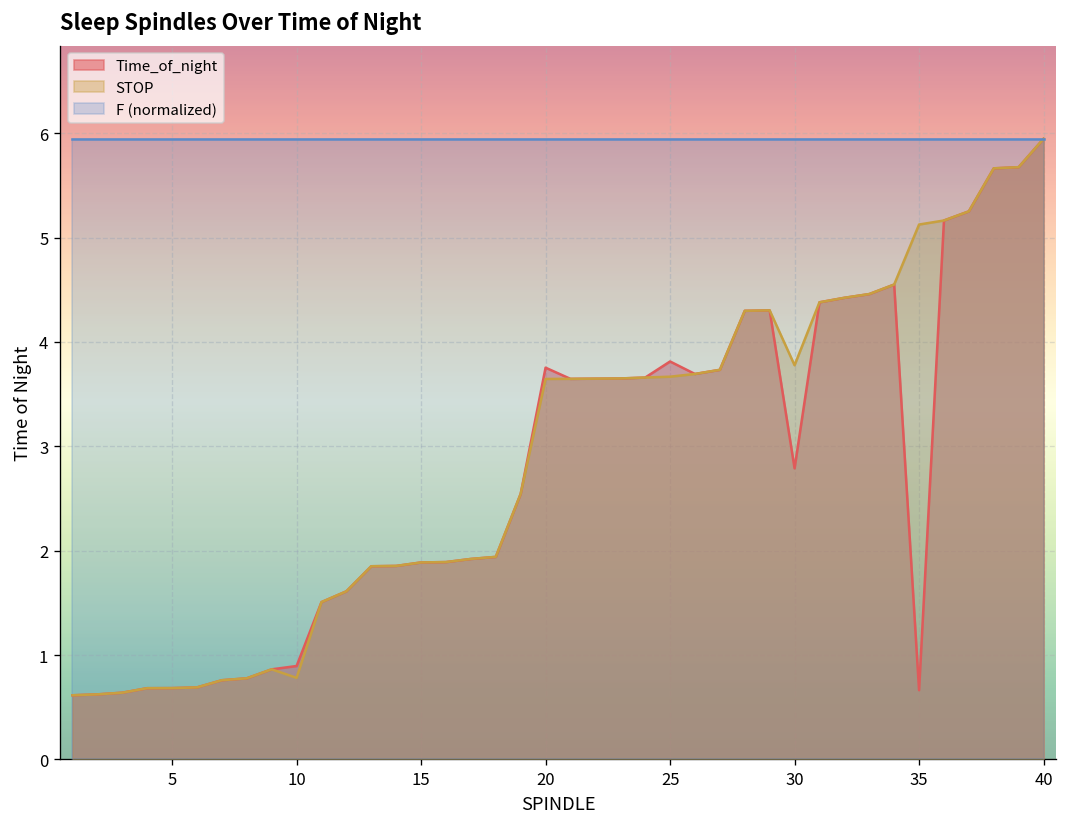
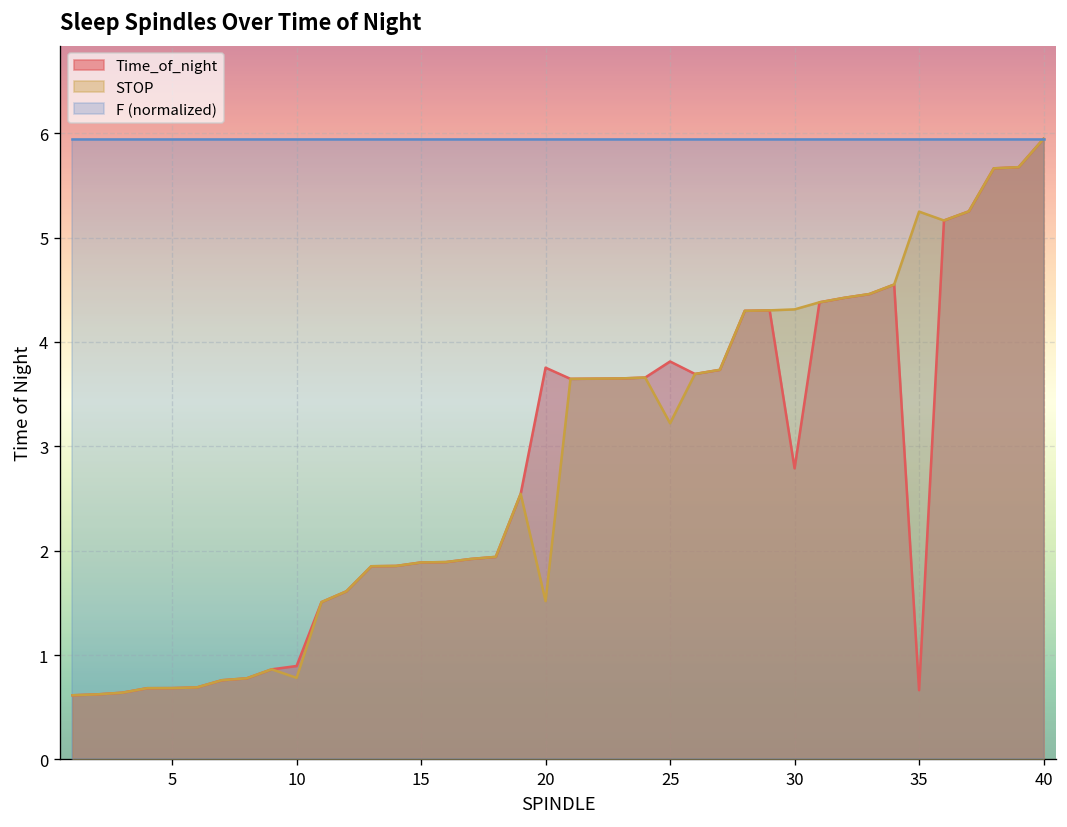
  {
    "Time_of_night": {
      "10": 0.9,
      "20": 3.8,
      "25": 3.8,
      "30": 2.8,
      "35": 0.7
    },
    "STOP": {
      "10": 0.8,
-     "20": 3.6,
-     "25": 3.7,
-     "30": 3.8,
-     "35": 5.1
+     "20": 1.5,
+     "25": 3.2,
+     "30": 4.3,
+     "35": 5.2
    },
    "F (normalized)": {
      "5": 5.9,
      "10": 5.9,
      "15": 5.9,
      "20": 5.9,
      "25": 5.9,
      "30": 5.9,
      "35": 5.9
    }
  }
